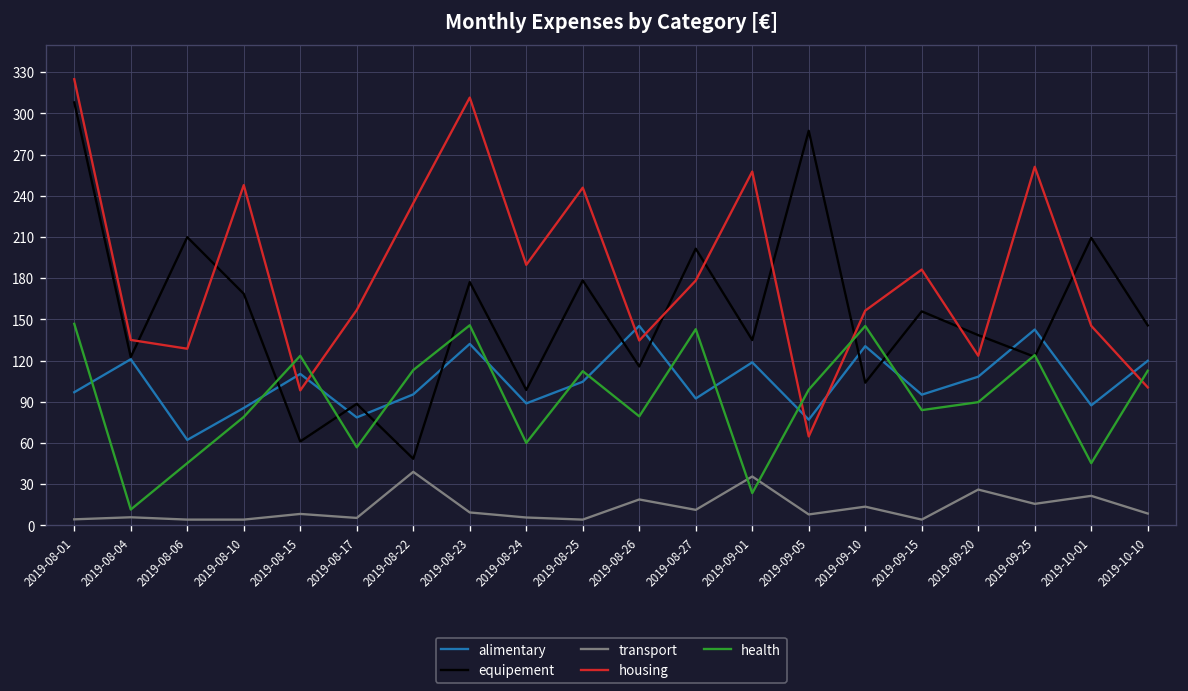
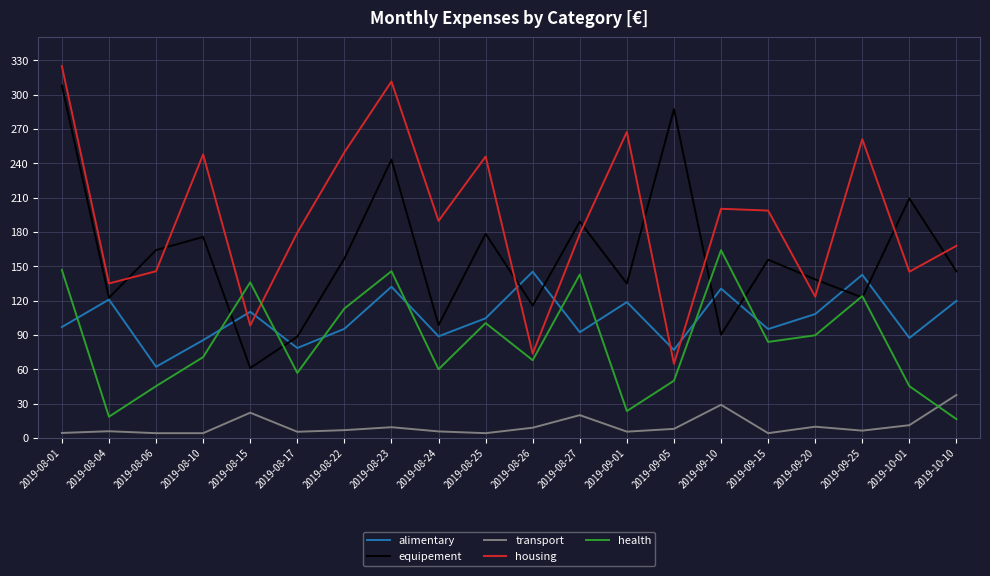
  {
    "alimentary": {
      "2019-08-01": 97,
      "2019-08-06": 62,
      "2019-08-10": 85,
      "2019-08-15": 110,
      "2019-08-17": 79,
      "2019-08-22": 95,
      "2019-08-23": 132,
      "2019-08-24": 89,
      "2019-08-25": 105,
      "2019-08-26": 145,
      "2019-08-27": 92,
      "2019-09-01": 119,
      "2019-09-05": 77,
      "2019-09-10": 130,
      "2019-09-15": 95,
      "2019-09-20": 108,
      "2019-09-25": 143,
      "2019-10-01": 87,
      "2019-10-10": 120
    },
    "equipement": {
      "2019-08-01": 308,
-     "2019-08-06": 210,
-     "2019-08-10": 169,
+     "2019-08-06": 164,
+     "2019-08-10": 176,
      "2019-08-15": 61,
      "2019-08-17": 88,
-     "2019-08-22": 48,
-     "2019-08-23": 177,
+     "2019-08-22": 157,
+     "2019-08-23": 243,
      "2019-08-24": 99,
      "2019-08-25": 178,
      "2019-08-26": 116,
-     "2019-08-27": 201,
+     "2019-08-27": 189,
      "2019-09-01": 135,
      "2019-09-05": 287,
-     "2019-09-10": 104,
+     "2019-09-10": 90,
      "2019-09-15": 156,
      "2019-09-20": 138,
      "2019-10-01": 209,
      "2019-10-10": 146
    },
    "transport": {
      "2019-08-01": 4,
      "2019-08-04": 6,
      "2019-08-06": 4,
      "2019-08-10": 4,
-     "2019-08-15": 8,
+     "2019-08-15": 22,
      "2019-08-17": 5,
-     "2019-08-22": 39,
+     "2019-08-22": 7,
      "2019-08-23": 9,
      "2019-08-24": 6,
      "2019-08-25": 4,
-     "2019-08-26": 19,
-     "2019-08-27": 11,
-     "2019-09-01": 36,
+     "2019-08-26": 9,
+     "2019-08-27": 20,
+     "2019-09-01": 5,
      "2019-09-05": 8,
-     "2019-09-10": 14,
+     "2019-09-10": 29,
      "2019-09-15": 4,
-     "2019-09-20": 26,
-     "2019-09-25": 16,
-     "2019-10-01": 21,
-     "2019-10-10": 9
+     "2019-09-20": 10,
+     "2019-09-25": 6,
+     "2019-10-01": 11,
+     "2019-10-10": 38
    },
    "housing": {
      "2019-08-01": 325,
      "2019-08-04": 135,
-     "2019-08-06": 129,
+     "2019-08-06": 146,
      "2019-08-10": 248,
      "2019-08-15": 98,
-     "2019-08-17": 157,
-     "2019-08-22": 235,
+     "2019-08-17": 179,
+     "2019-08-22": 250,
      "2019-08-23": 311,
      "2019-08-24": 190,
      "2019-08-25": 246,
-     "2019-08-26": 135,
+     "2019-08-26": 74,
      "2019-08-27": 178,
-     "2019-09-01": 258,
+     "2019-09-01": 267,
      "2019-09-05": 65,
-     "2019-09-10": 156,
-     "2019-09-15": 186,
+     "2019-09-10": 200,
+     "2019-09-15": 199,
      "2019-09-20": 123,
      "2019-09-25": 261,
      "2019-10-01": 145,
-     "2019-10-10": 100
+     "2019-10-10": 168
    },
    "health": {
      "2019-08-01": 147,
-     "2019-08-04": 11,
+     "2019-08-04": 19,
      "2019-08-06": 45,
-     "2019-08-10": 79,
-     "2019-08-15": 123,
+     "2019-08-10": 71,
+     "2019-08-15": 136,
      "2019-08-17": 57,
      "2019-08-22": 113,
      "2019-08-23": 146,
      "2019-08-24": 60,
-     "2019-08-25": 112,
-     "2019-08-26": 79,
+     "2019-08-25": 100,
+     "2019-08-26": 68,
      "2019-08-27": 143,
      "2019-09-01": 23,
-     "2019-09-05": 99,
-     "2019-09-10": 145,
+     "2019-09-05": 50,
+     "2019-09-10": 164,
      "2019-09-15": 84,
      "2019-09-20": 90,
      "2019-10-01": 45,
-     "2019-10-10": 113
+     "2019-10-10": 16
    }
  }
